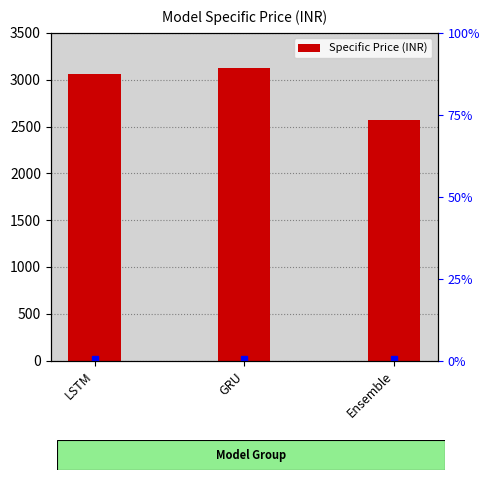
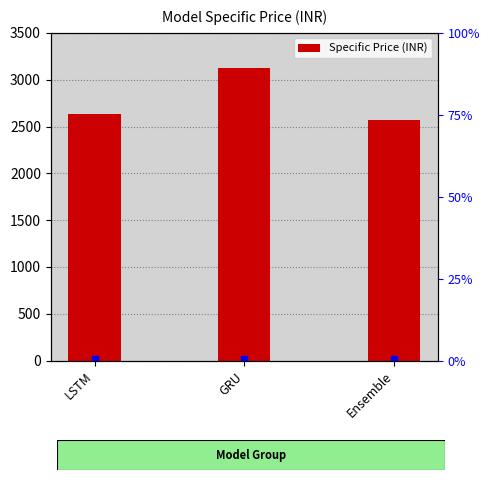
  {
    "Model Specific Price (INR)": {
      "Specific Price (INR)": {
-       "LSTM": 3100,
+       "LSTM": 2600,
        "GRU": 3100,
        "Ensemble": 2600
      }
    }
  }
